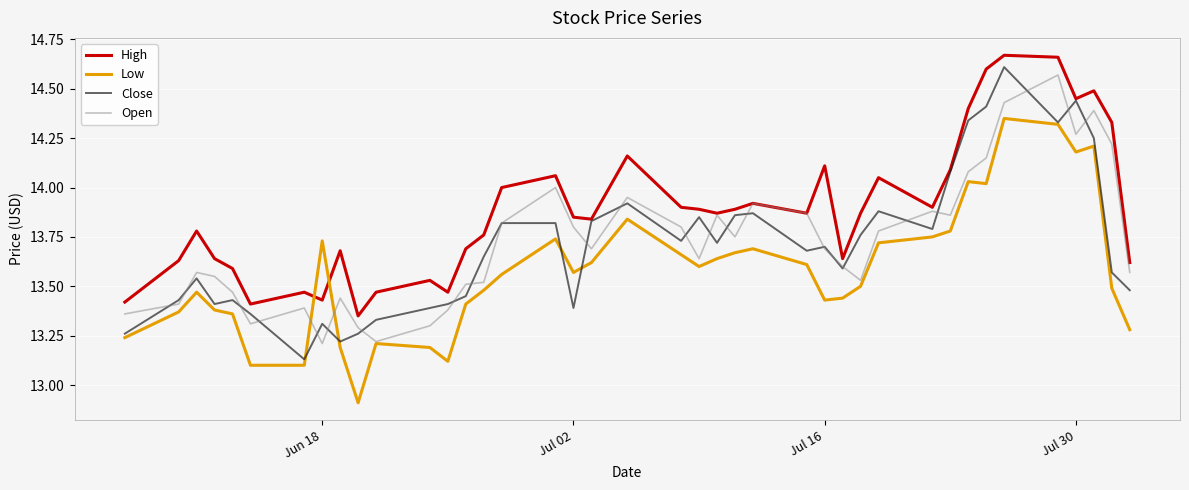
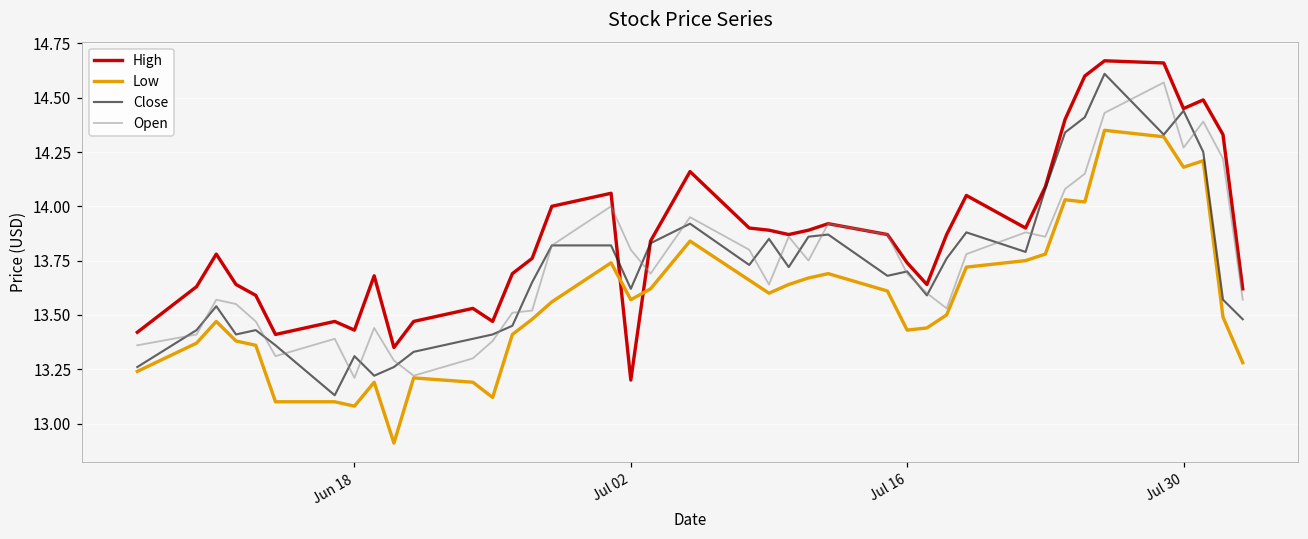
  {
    "High": {
      "Jun 18": 13.43,
-     "Jul 02": 13.85,
-     "Jul 16": 14.11
+     "Jul 02": 13.20,
+     "Jul 16": 13.74
    },
    "Low": {
-     "Jun 18": 13.73,
+     "Jun 18": 13.08,
      "Jul 02": 13.57,
      "Jul 16": 13.43,
      "Jul 30": 14.18
    },
    "Close": {
      "Jun 18": 13.31,
-     "Jul 02": 13.39
+     "Jul 02": 13.62
    },
    "Open": {
      "Jun 18": 13.21,
      "Jul 02": 13.80,
      "Jul 30": 14.27
    }
  }
